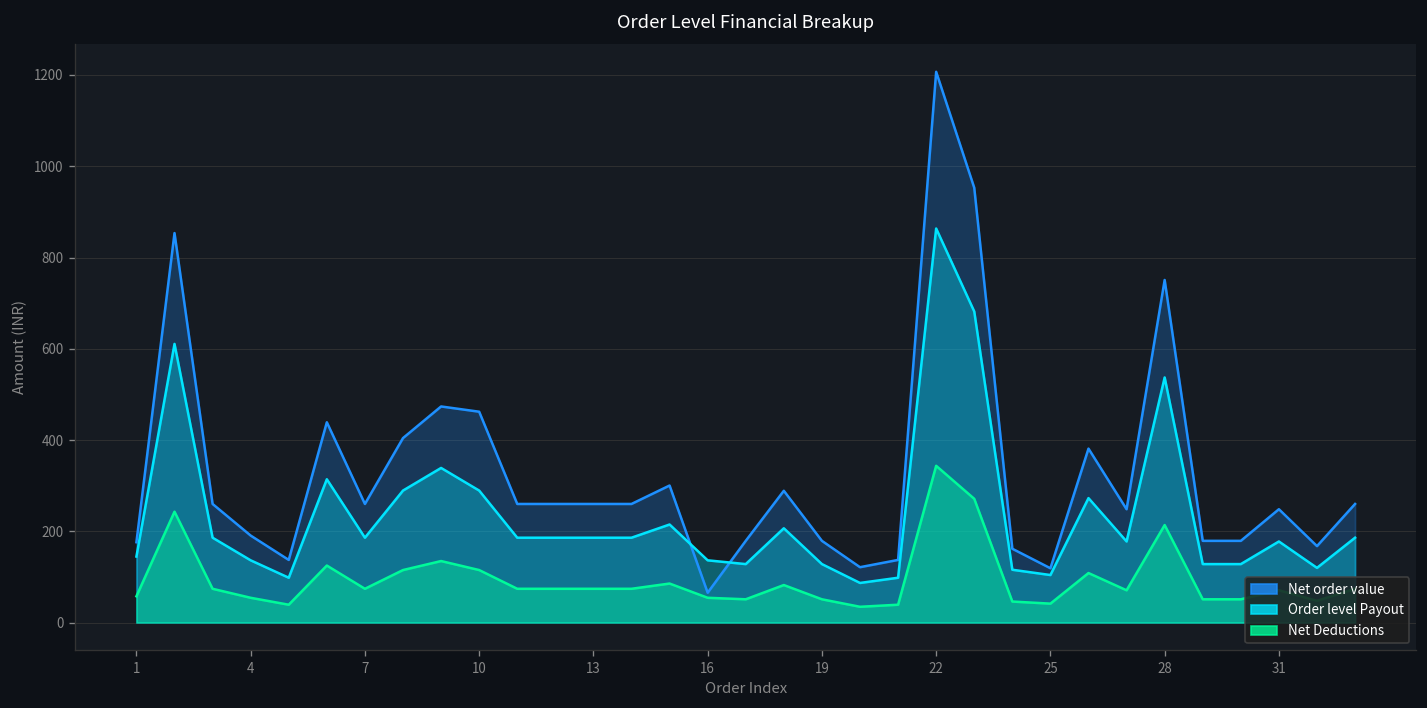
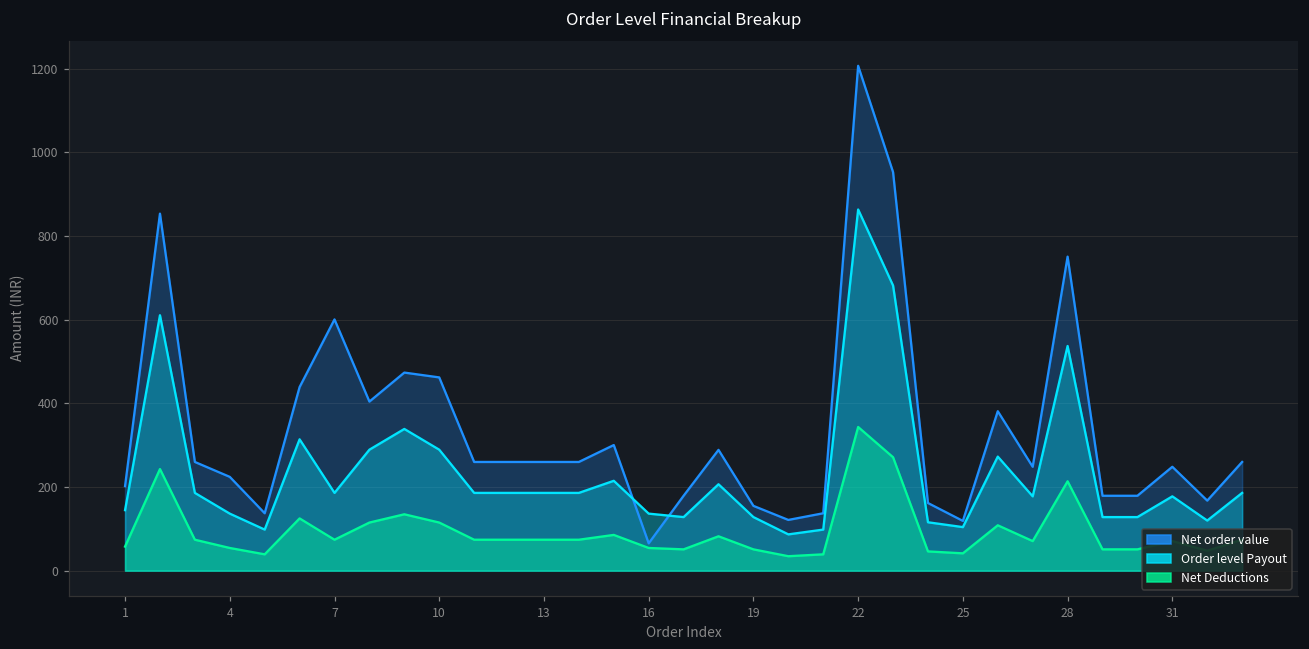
  {
    "Net order value": {
-     "1": 180,
-     "4": 190,
-     "7": 260,
+     "1": 200,
+     "4": 220,
+     "7": 600,
      "10": 460,
      "13": 260,
      "16": 70,
-     "19": 180,
+     "19": 150,
      "22": 1210,
      "25": 120,
      "28": 750,
      "31": 250
    }
  }
